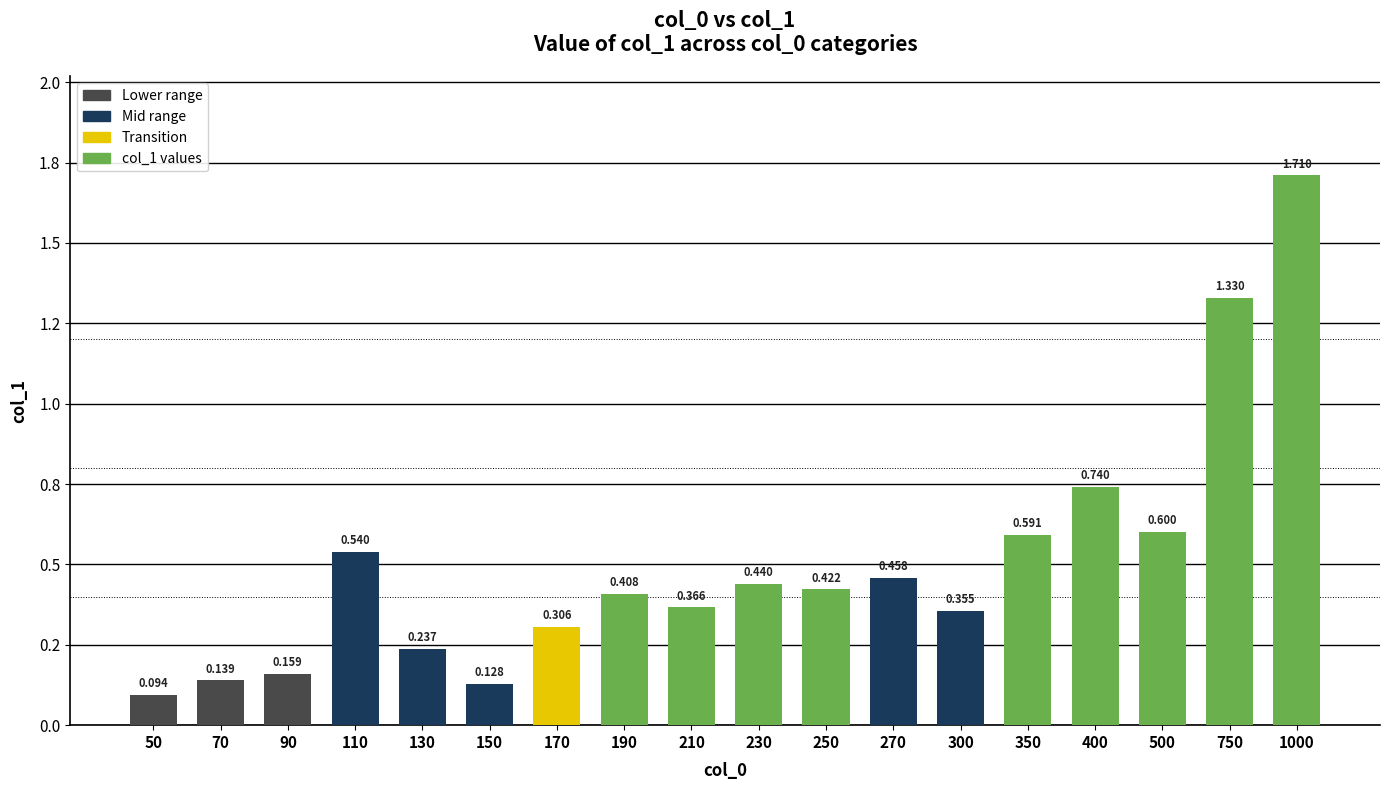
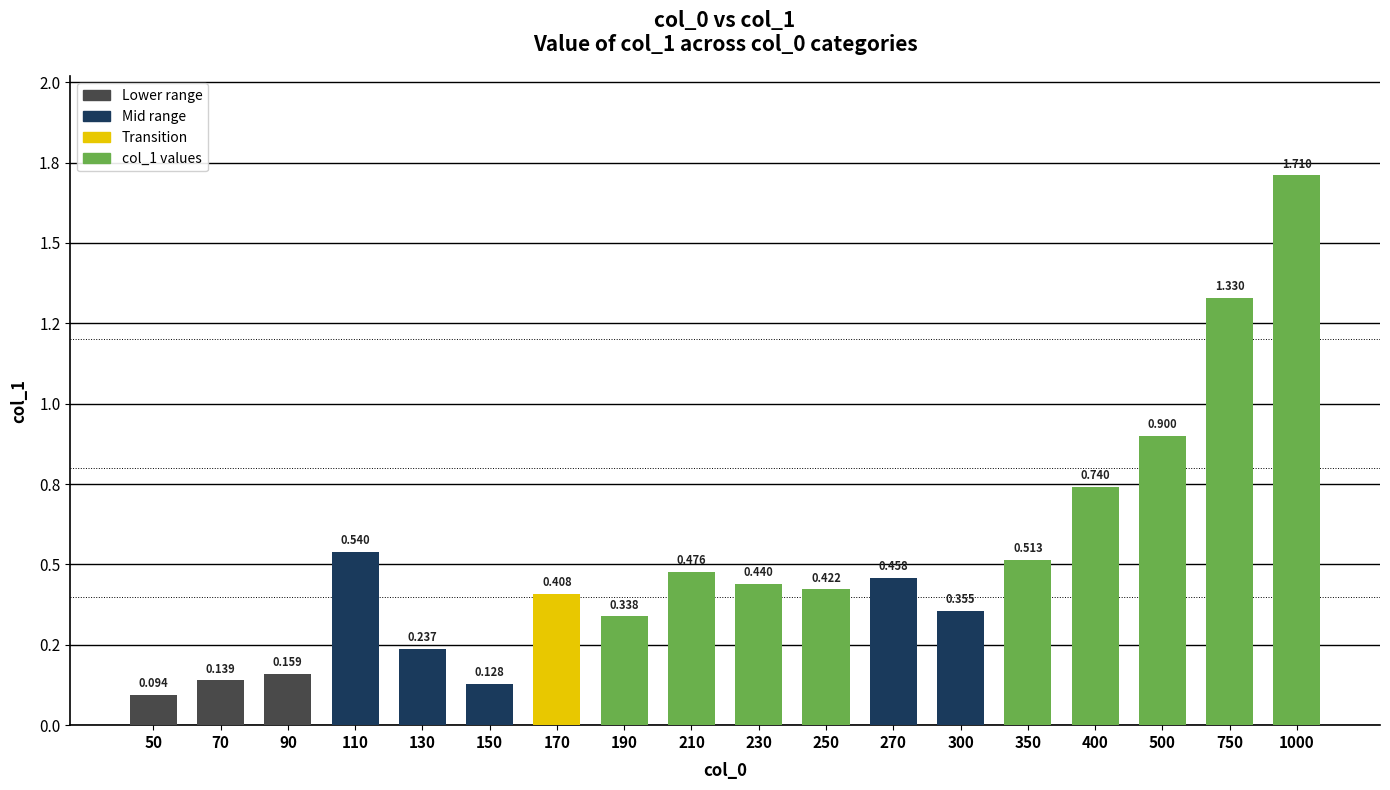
  {
    "50": 0.094,
    "70": 0.139,
    "90": 0.159,
    "110": 0.540,
    "130": 0.237,
    "150": 0.128,
-   "170": 0.306,
-   "190": 0.408,
-   "210": 0.366,
+   "170": 0.408,
+   "190": 0.338,
+   "210": 0.476,
    "230": 0.440,
    "250": 0.422,
    "270": 0.458,
    "300": 0.355,
-   "350": 0.591,
+   "350": 0.513,
    "400": 0.740,
-   "500": 0.600,
+   "500": 0.900,
    "750": 1.330,
    "1000": 1.710
  }
